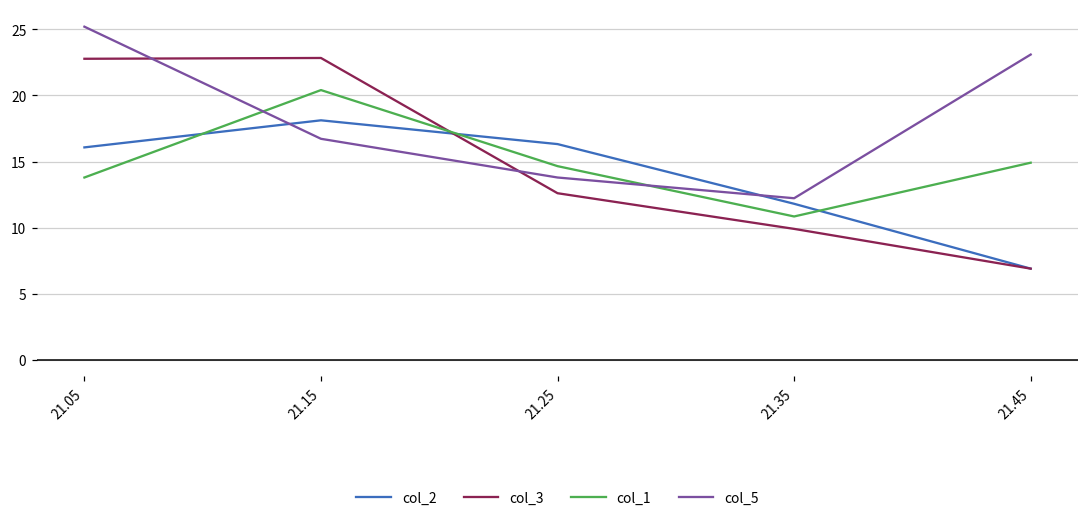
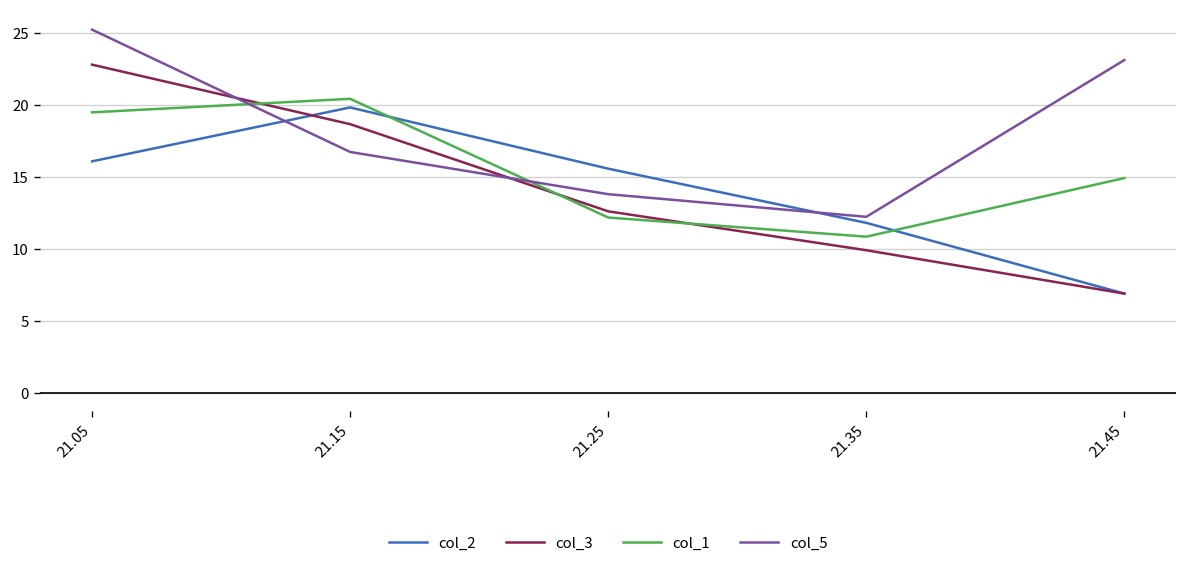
  {
    "col_2": {
      "21.05": 16.1,
-     "21.15": 18.1,
-     "21.25": 16.3,
+     "21.15": 19.8,
+     "21.25": 15.6,
      "21.35": 11.8
    },
    "col_3": {
      "21.05": 22.8,
-     "21.15": 22.8,
+     "21.15": 18.7,
      "21.25": 12.6,
      "21.35": 9.9
    },
    "col_1": {
-     "21.05": 13.8,
+     "21.05": 19.5,
      "21.15": 20.4,
-     "21.25": 14.7,
+     "21.25": 12.2,
      "21.35": 10.8,
      "21.45": 14.9
    },
    "col_5": {
      "21.05": 25.2,
      "21.15": 16.7,
      "21.25": 13.8,
      "21.35": 12.2,
      "21.45": 23.1
    }
  }
